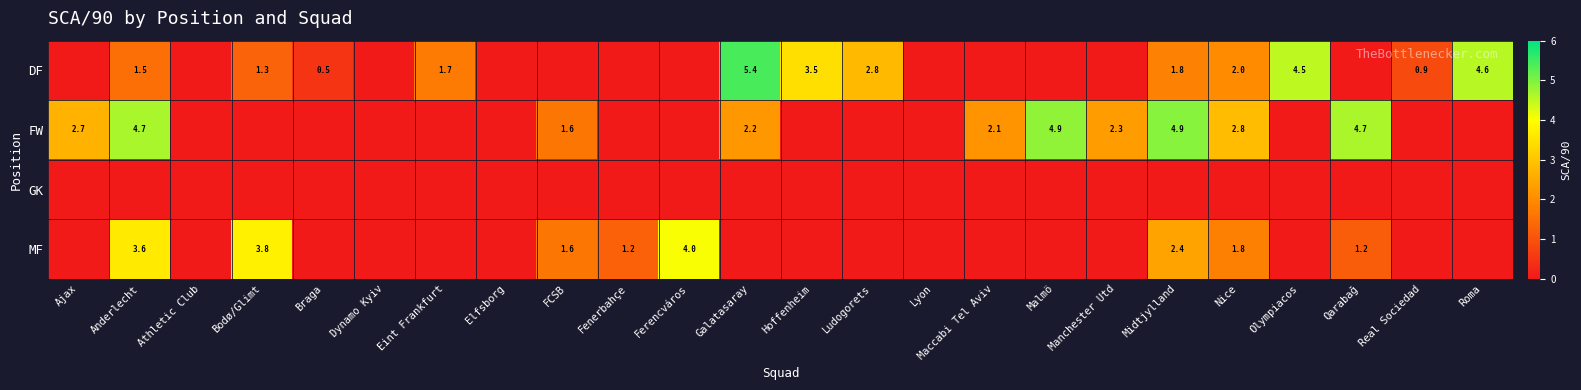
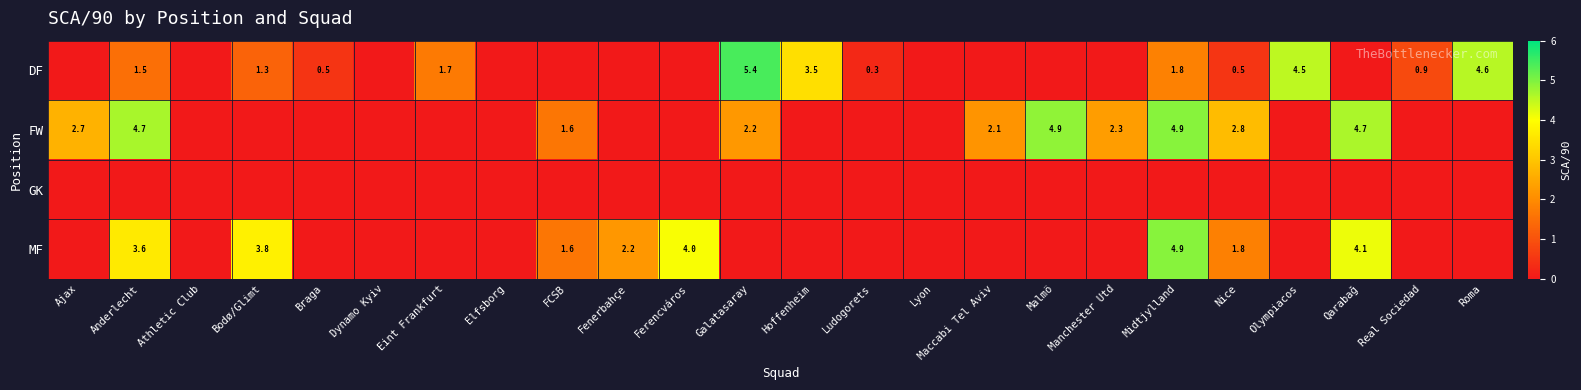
  {
    "DF": {
      "Anderlecht": 1.5,
      "Bodø/Glimt": 1.3,
      "Braga": 0.5,
      "Eint Frankfurt": 1.7,
      "Galatasaray": 5.4,
      "Hoffenheim": 3.5,
-     "Ludogorets": 2.8,
+     "Ludogorets": 0.3,
      "Midtjylland": 1.8,
-     "Nice": 2.0,
+     "Nice": 0.5,
      "Olympiacos": 4.5,
      "Roma": 4.6
    },
    "FW": {
      "Ajax": 2.7,
      "Anderlecht": 4.7,
      "FCSB": 1.6,
      "Galatasaray": 2.2,
      "Maccabi Tel Aviv": 2.1,
      "Malmö": 4.9,
      "Manchester Utd": 2.3,
      "Midtjylland": 4.9,
      "Nice": 2.8,
      "Qarabağ": 4.7
    },
    "MF": {
      "Anderlecht": 3.6,
      "Bodø/Glimt": 3.8,
      "FCSB": 1.6,
-     "Fenerbahçe": 1.2,
+     "Fenerbahçe": 2.2,
      "Ferencváros": 4.0,
-     "Midtjylland": 2.4,
+     "Midtjylland": 4.9,
      "Nice": 1.8,
-     "Qarabağ": 1.2
+     "Qarabağ": 4.1
    }
  }
